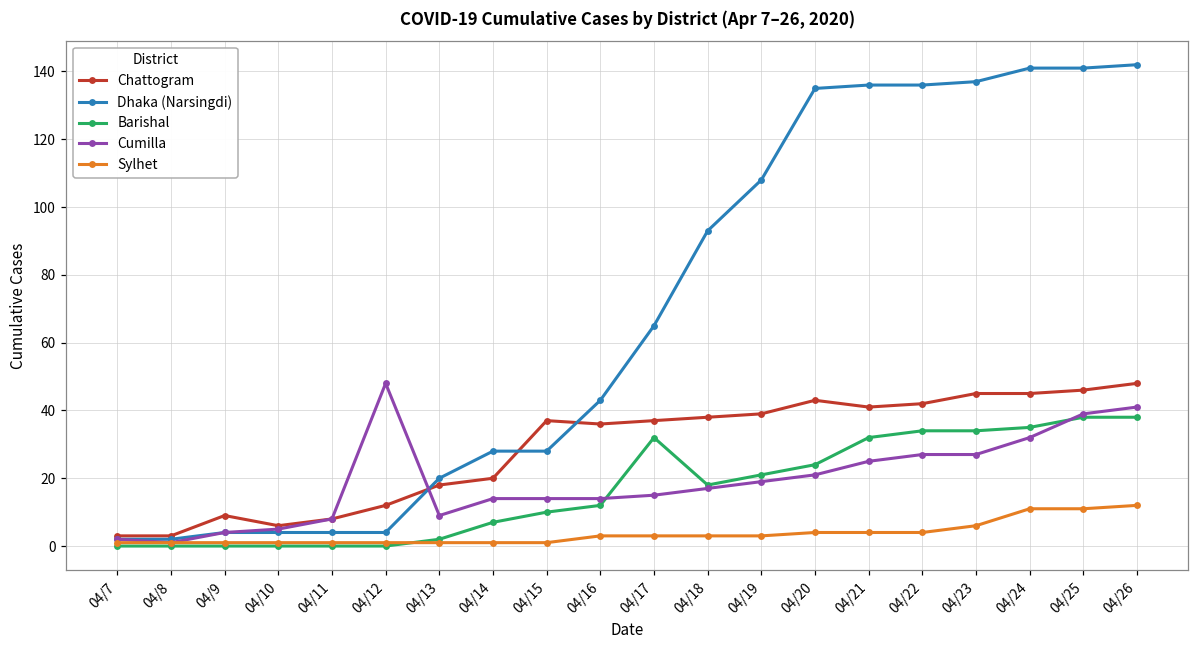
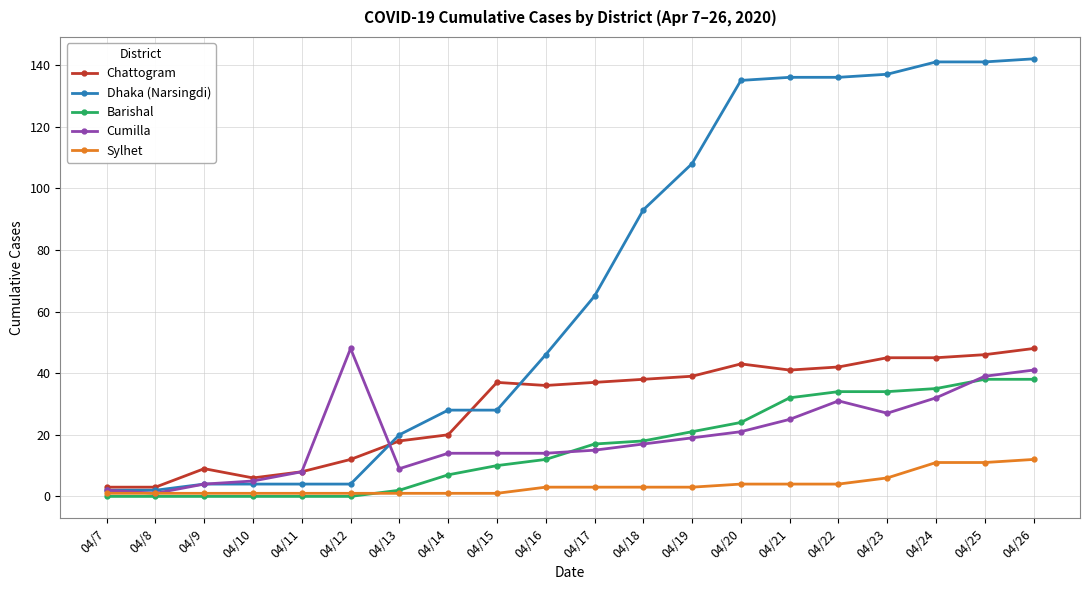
  {
    "Chattogram": {
      "04/7": 3,
      "04/8": 3,
      "04/9": 9,
      "04/10": 6,
      "04/12": 12,
      "04/13": 18,
      "04/14": 20,
      "04/15": 37,
      "04/16": 36,
      "04/17": 37,
      "04/18": 38,
      "04/19": 39,
      "04/20": 43,
      "04/21": 41,
      "04/22": 42,
      "04/23": 45,
      "04/24": 45,
      "04/25": 46,
      "04/26": 48
    },
    "Dhaka (Narsingdi)": {
      "04/8": 2,
      "04/10": 4,
      "04/11": 4,
      "04/12": 4,
      "04/13": 20,
      "04/14": 28,
      "04/15": 28,
-     "04/16": 43,
+     "04/16": 46,
      "04/17": 65,
      "04/18": 93,
      "04/19": 108,
      "04/20": 135,
      "04/21": 136,
      "04/22": 136,
      "04/23": 137,
      "04/24": 141,
      "04/25": 141,
      "04/26": 142
    },
    "Barishal": {
      "04/7": 0,
      "04/8": 0,
      "04/9": 0,
      "04/10": 0,
      "04/11": 0,
      "04/12": 0,
      "04/13": 2,
      "04/14": 7,
      "04/15": 10,
      "04/16": 12,
-     "04/17": 32,
+     "04/17": 17,
      "04/18": 18,
      "04/19": 21,
      "04/20": 24,
      "04/21": 32,
      "04/22": 34,
      "04/23": 34,
      "04/24": 35,
      "04/25": 38,
      "04/26": 38
    },
    "Cumilla": {
      "04/10": 5,
      "04/12": 48,
      "04/13": 9,
      "04/14": 14,
      "04/15": 14,
      "04/16": 14,
      "04/17": 15,
      "04/18": 17,
      "04/19": 19,
      "04/20": 21,
      "04/21": 25,
-     "04/22": 27,
+     "04/22": 31,
      "04/23": 27,
      "04/24": 32,
      "04/25": 39,
      "04/26": 41
    },
    "Sylhet": {
      "04/7": 1,
      "04/9": 1,
      "04/10": 1,
      "04/11": 1,
      "04/12": 1,
      "04/13": 1,
      "04/14": 1,
      "04/15": 1,
      "04/16": 3,
      "04/17": 3,
      "04/18": 3,
      "04/19": 3,
      "04/20": 4,
      "04/21": 4,
      "04/22": 4,
      "04/23": 6,
      "04/24": 11,
      "04/25": 11,
      "04/26": 12
    }
  }
